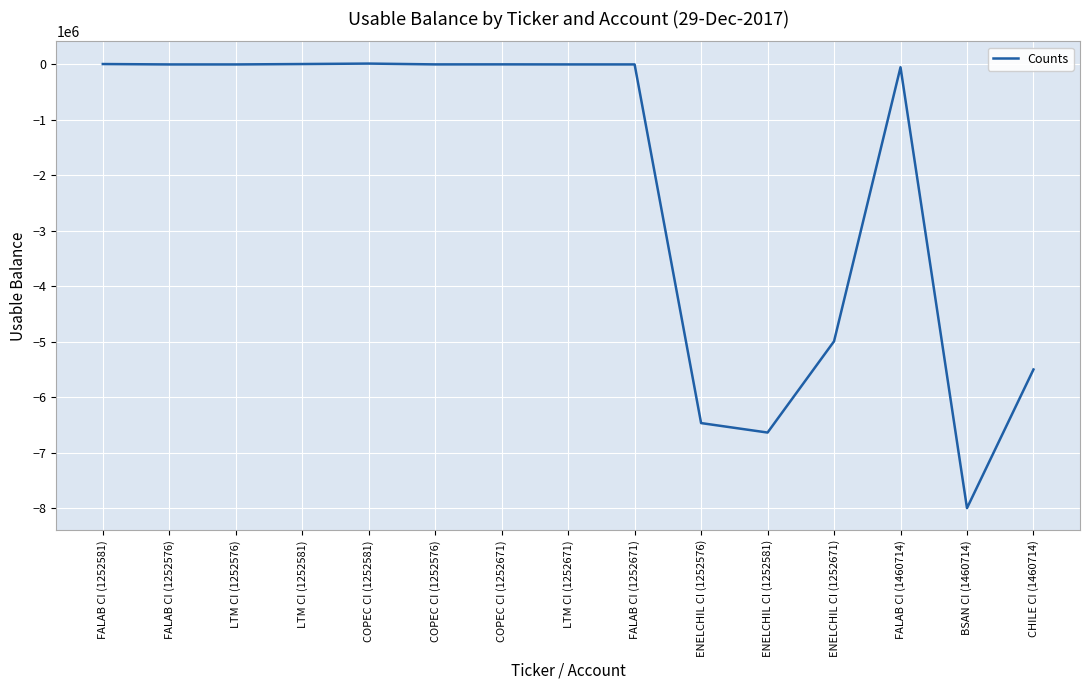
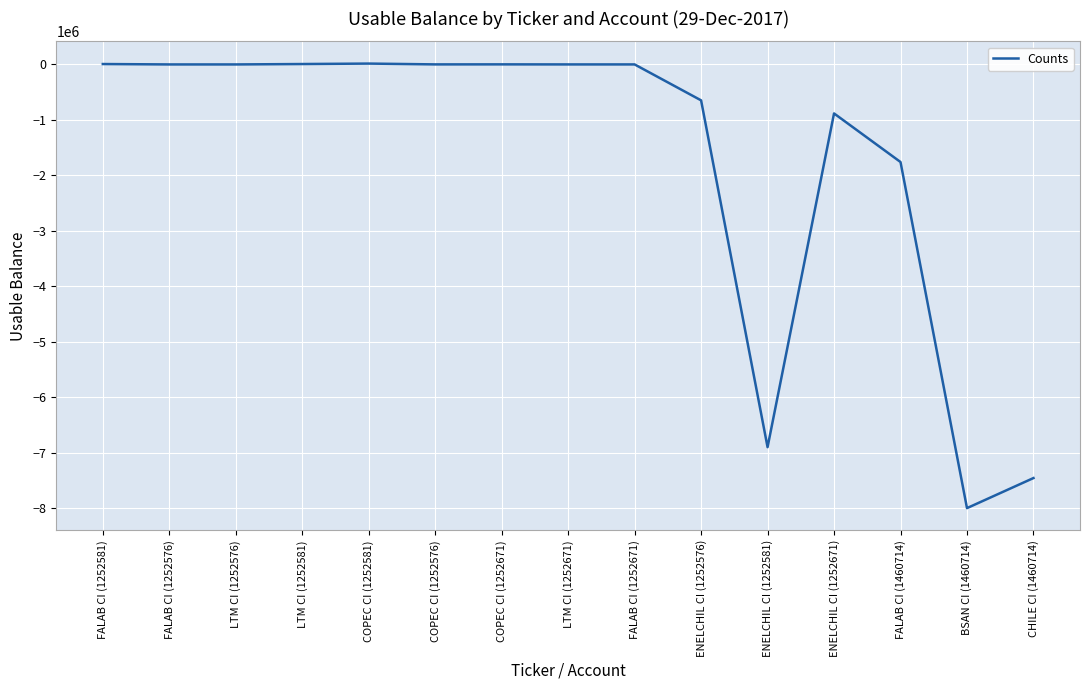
  {
    "FALAB CI (1252581)": 0,
    "FALAB CI (1252576)": 0,
    "LTM CI (1252576)": 0,
    "LTM CI (1252581)": 0,
    "COPEC CI (1252581)": 0,
    "COPEC CI (1252576)": 0,
    "COPEC CI (1252671)": 0,
    "LTM CI (1252671)": 0,
    "FALAB CI (1252671)": 0,
-   "ENELCHIL CI (1252576)": -6500000,
-   "ENELCHIL CI (1252581)": -6600000,
-   "ENELCHIL CI (1252671)": -5000000,
-   "FALAB CI (1460714)": -100000,
+   "ENELCHIL CI (1252576)": -600000,
+   "ENELCHIL CI (1252581)": -6900000,
+   "ENELCHIL CI (1252671)": -900000,
+   "FALAB CI (1460714)": -1800000,
    "BSAN CI (1460714)": -8000000,
-   "CHILE CI (1460714)": -5500000
+   "CHILE CI (1460714)": -7500000
  }
